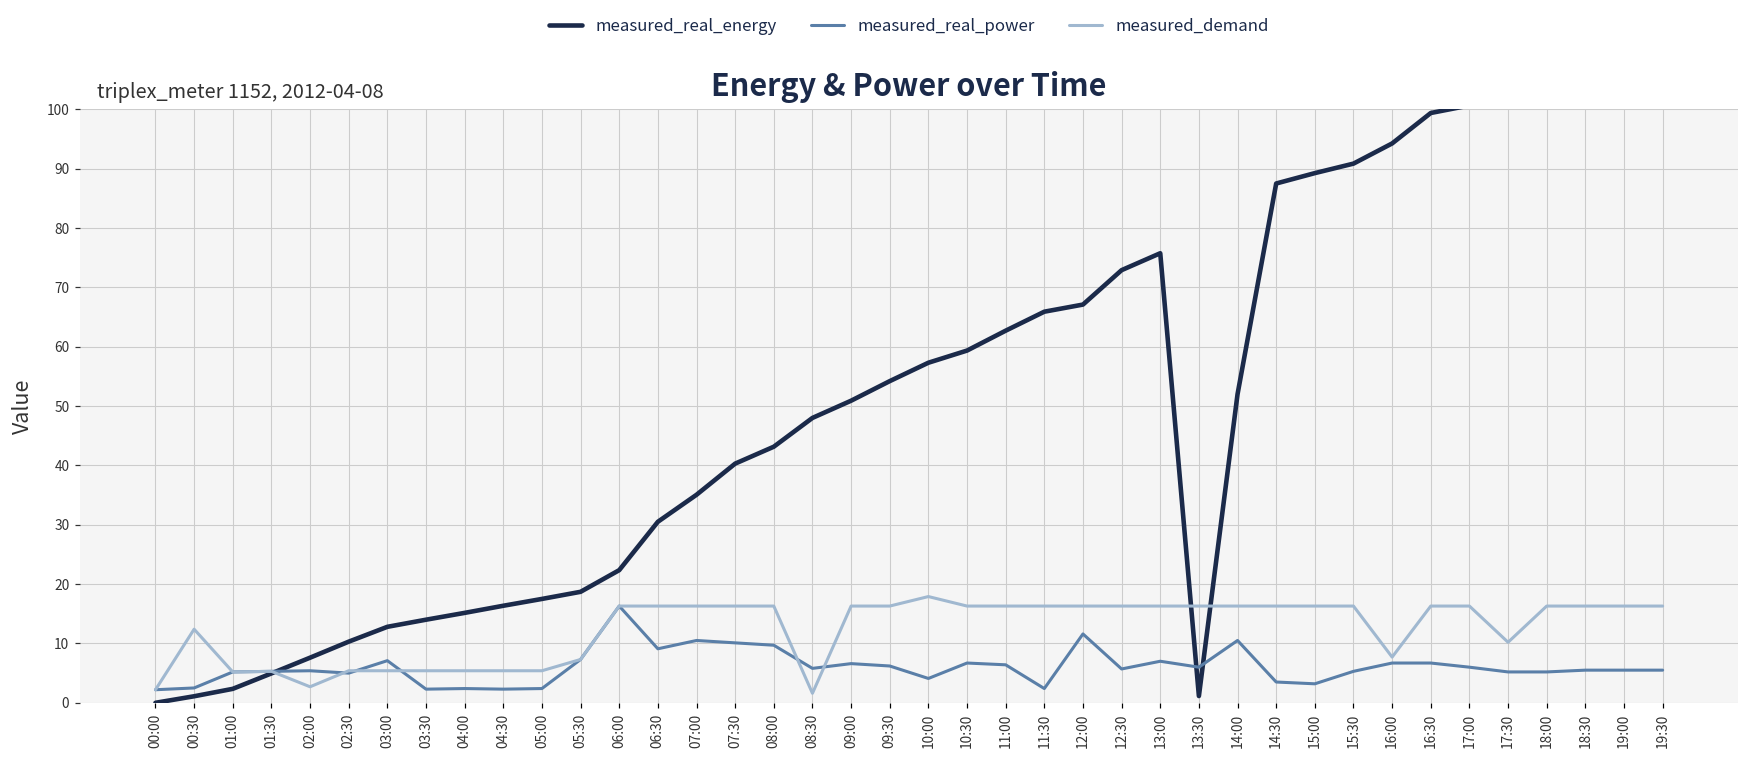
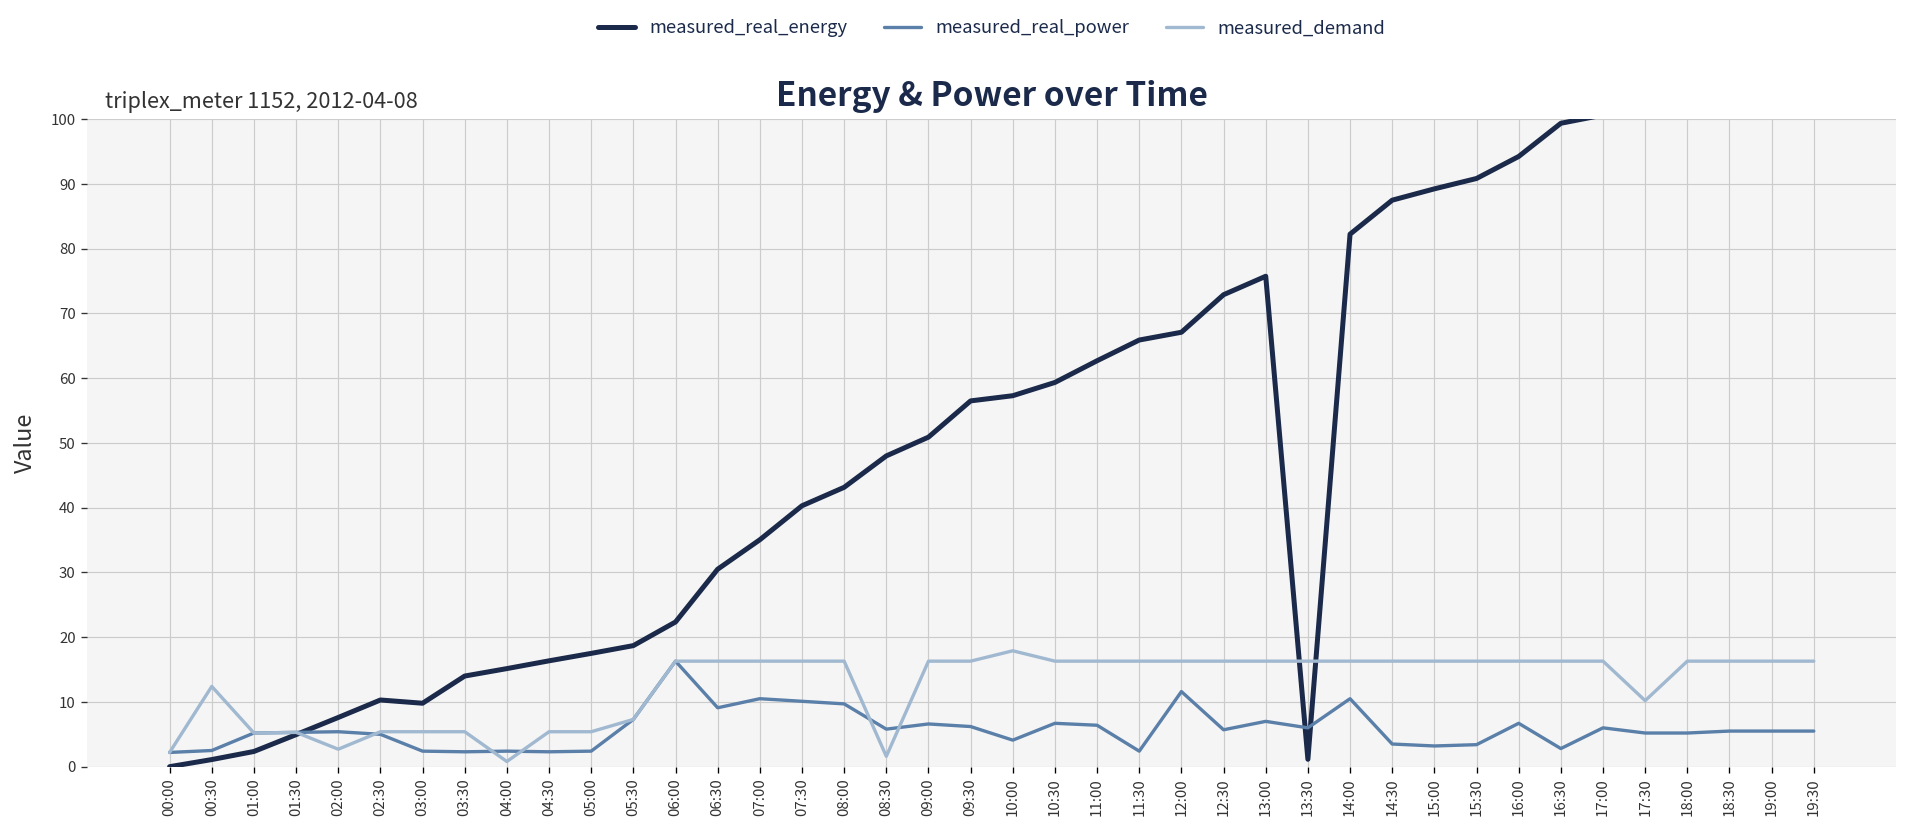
  {
    "measured_real_energy": {
      "00:00": 0,
      "00:30": 1,
      "01:00": 2,
      "02:00": 8,
      "02:30": 10,
-     "03:00": 13,
+     "03:00": 10,
      "03:30": 14,
      "04:00": 15,
      "04:30": 16,
      "05:00": 18,
      "05:30": 19,
      "06:00": 22,
      "06:30": 31,
      "07:00": 35,
      "07:30": 40,
      "08:00": 43,
      "08:30": 48,
      "09:00": 51,
-     "09:30": 54,
+     "09:30": 57,
      "10:00": 57,
      "10:30": 59,
      "11:00": 63,
      "11:30": 66,
      "12:00": 67,
      "12:30": 73,
      "13:00": 76,
      "13:30": 1,
-     "14:00": 52,
+     "14:00": 82,
      "14:30": 88,
      "15:00": 89,
      "15:30": 91,
      "16:00": 94,
      "16:30": 99
    },
    "measured_real_power": {
      "00:30": 3,
      "02:00": 5,
-     "03:00": 7,
+     "03:00": 2,
      "03:30": 2,
      "04:00": 2,
      "04:30": 2,
      "05:00": 2,
      "06:30": 9,
      "07:00": 11,
      "07:30": 10,
      "08:00": 10,
      "08:30": 6,
      "09:00": 7,
      "09:30": 6,
      "10:00": 4,
      "10:30": 7,
      "11:00": 6,
      "11:30": 2,
      "12:00": 12,
      "12:30": 6,
      "13:00": 7,
      "13:30": 6,
      "14:00": 11,
      "14:30": 4,
      "15:00": 3,
-     "15:30": 5,
+     "15:30": 3,
      "16:00": 7,
-     "16:30": 7,
+     "16:30": 3,
      "17:00": 6,
      "17:30": 5,
      "18:00": 5,
      "18:30": 6,
      "19:00": 6,
      "19:30": 6
    },
    "measured_demand": {
      "00:30": 12,
      "02:00": 3,
      "03:00": 5,
      "03:30": 5,
-     "04:00": 5,
+     "04:00": 1,
      "04:30": 5,
      "05:00": 5,
      "06:30": 16,
      "07:00": 16,
      "07:30": 16,
      "08:00": 16,
      "08:30": 2,
      "09:00": 16,
      "09:30": 16,
      "10:00": 18,
      "10:30": 16,
      "11:00": 16,
      "11:30": 16,
      "12:00": 16,
      "12:30": 16,
      "13:00": 16,
      "13:30": 16,
      "14:00": 16,
      "14:30": 16,
      "15:00": 16,
      "15:30": 16,
-     "16:00": 8,
+     "16:00": 16,
      "16:30": 16,
      "17:00": 16,
      "17:30": 10,
      "18:00": 16,
      "18:30": 16,
      "19:00": 16,
      "19:30": 16
    }
  }
